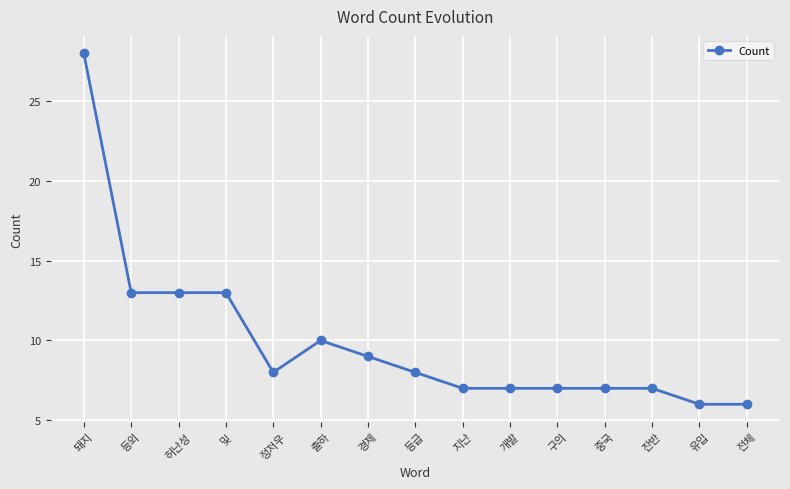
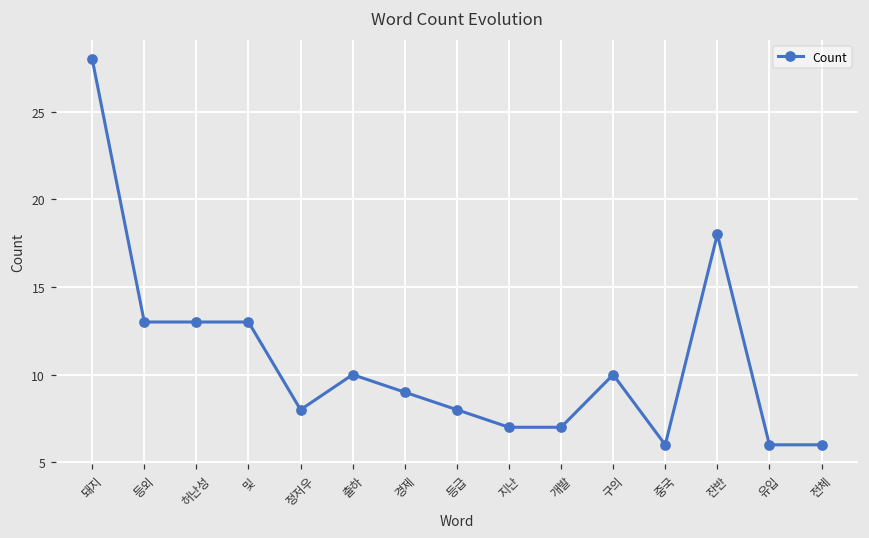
  {
    "돼지": 28,
    "등외": 13,
    "허난성": 13,
    "및": 13,
    "정저우": 8,
    "출하": 10,
    "경제": 9,
    "등급": 8,
    "지난": 7,
    "개발": 7,
-   "구의": 7,
-   "중국": 7,
-   "잔반": 7,
+   "구의": 10,
+   "중국": 6,
+   "잔반": 18,
    "유입": 6,
    "전체": 6
  }
